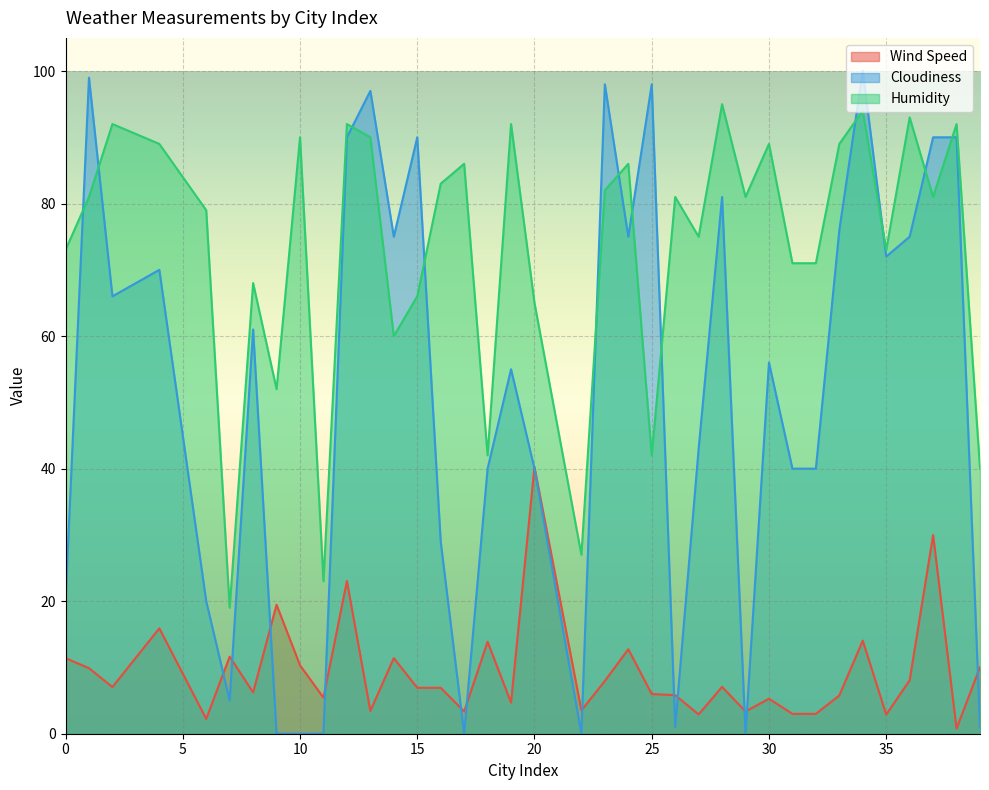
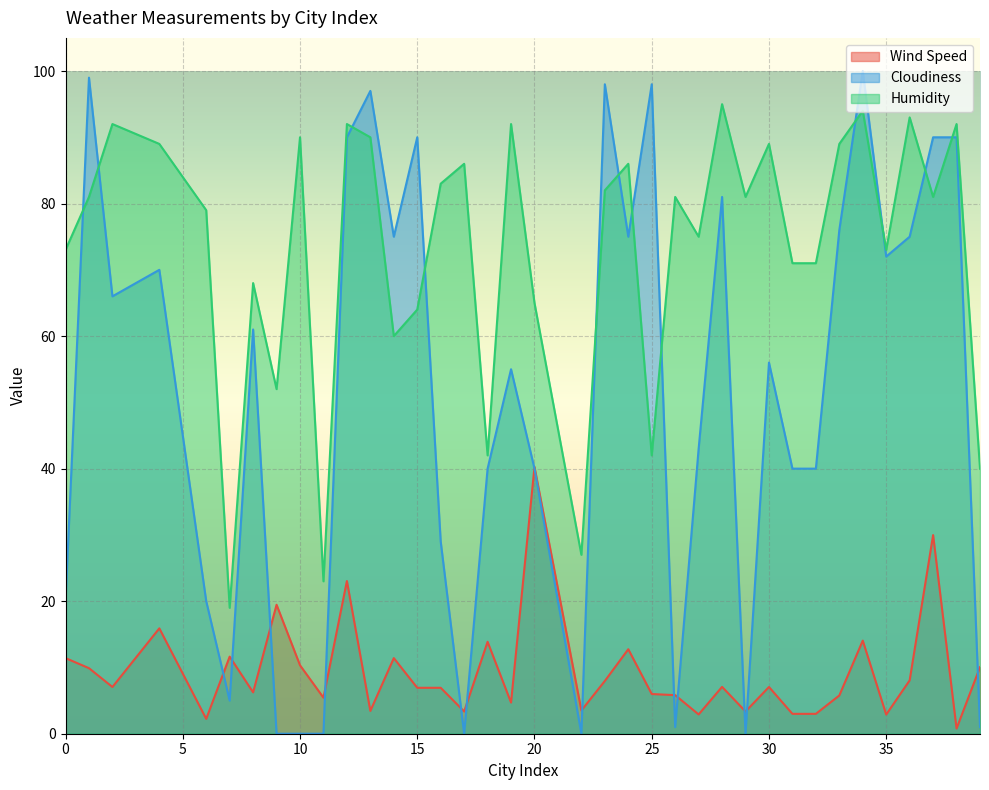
  {
    "Wind Speed": {
      "0": 11,
      "10": 10,
      "15": 7,
      "25": 6,
-     "30": 5,
+     "30": 7,
      "35": 3
    },
    "Cloudiness": {
      "0": 20,
      "10": 0,
      "15": 90,
      "25": 98,
      "30": 56,
      "35": 72
    },
    "Humidity": {
      "0": 73,
      "10": 90,
-     "15": 66,
+     "15": 64,
      "20": 65,
      "25": 42,
      "30": 89,
      "35": 73
    }
  }
